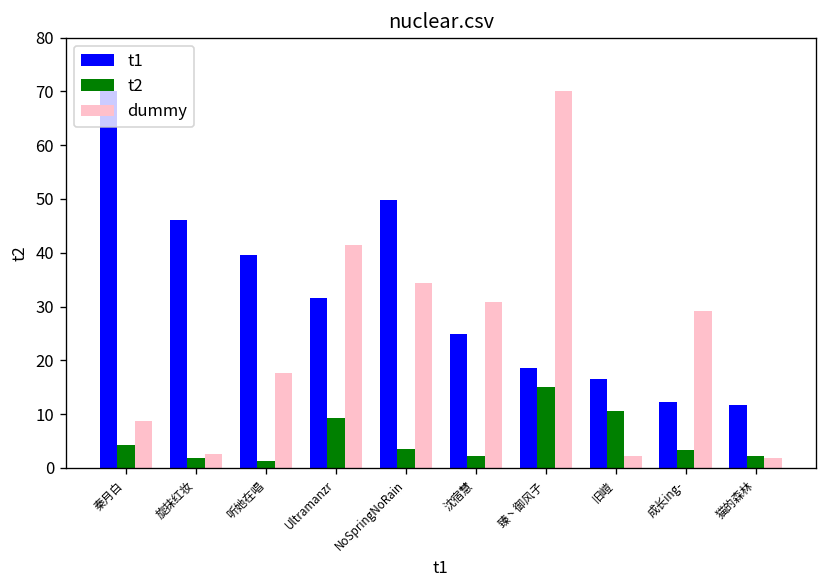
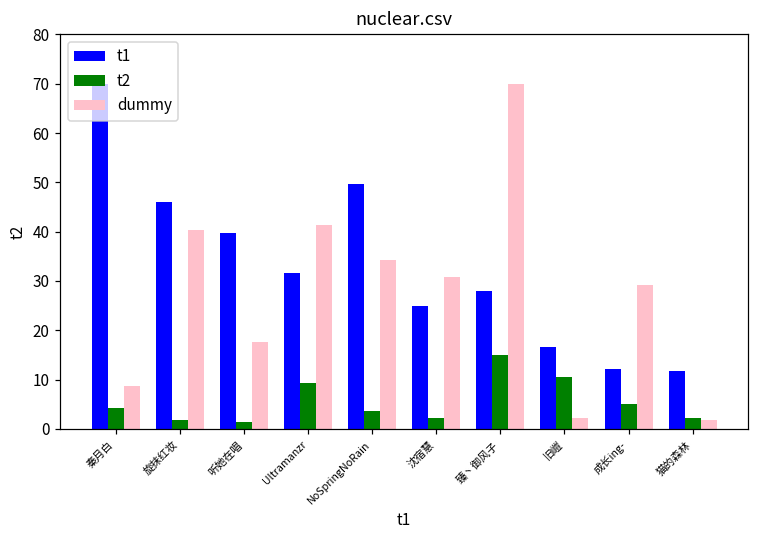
  {
    "t1": {
      "旋抹红妆": 46,
      "听她在唱": 40,
      "Ultramanzr": 32,
      "NoSpringNoRain": 50,
      "沈宿慧": 25,
-     "臻丶御风子": 19,
+     "臻丶御风子": 28,
      "旧嵦": 17,
      "成长ing-": 12,
      "猫的森林": 12
    },
    "t2": {
      "秦月白": 4,
      "旋抹红妆": 2,
      "听她在唱": 1,
      "Ultramanzr": 9,
      "NoSpringNoRain": 4,
      "沈宿慧": 2,
      "臻丶御风子": 15,
      "旧嵦": 11,
-     "成长ing-": 3,
+     "成长ing-": 5,
      "猫的森林": 2
    },
    "dummy": {
      "秦月白": 9,
-     "旋抹红妆": 2,
+     "旋抹红妆": 40,
      "听她在唱": 18,
      "Ultramanzr": 41,
      "NoSpringNoRain": 34,
      "沈宿慧": 31,
      "臻丶御风子": 70,
      "旧嵦": 2,
      "成长ing-": 29,
      "猫的森林": 2
    }
  }
